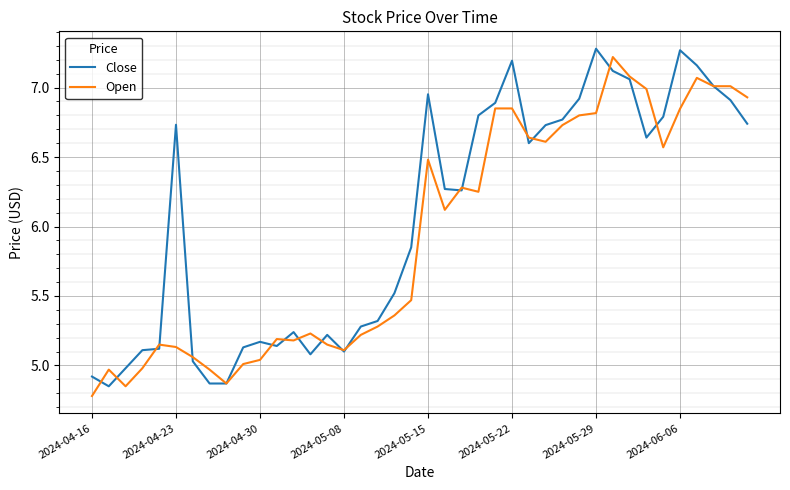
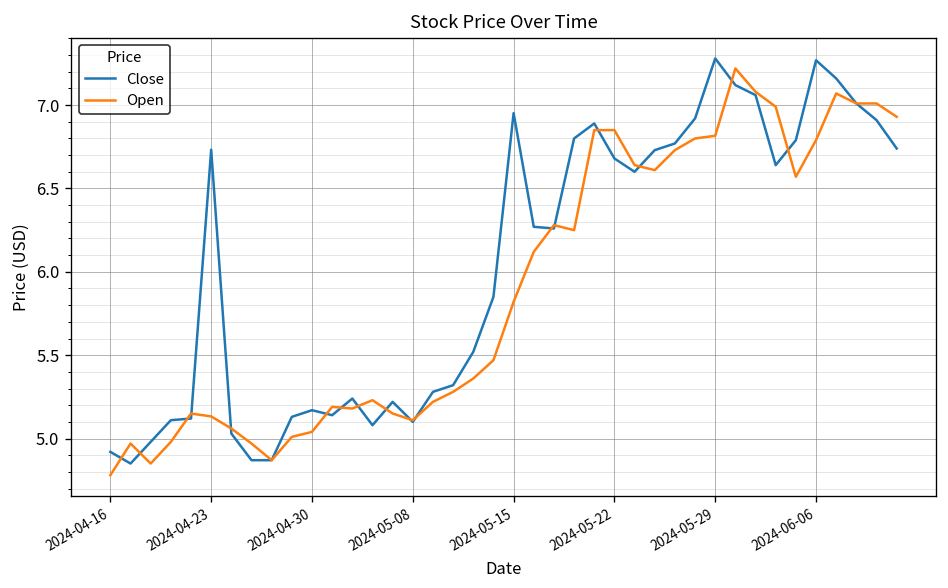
  {
    "Close": {
      "2024-04-16": 4.92,
      "2024-04-23": 6.73,
      "2024-04-30": 5.17,
      "2024-05-15": 6.95,
-     "2024-05-22": 7.19,
+     "2024-05-22": 6.68,
      "2024-05-29": 7.28,
      "2024-06-06": 7.27
    },
    "Open": {
      "2024-04-16": 4.78,
      "2024-04-23": 5.13,
      "2024-04-30": 5.04,
-     "2024-05-15": 6.48,
+     "2024-05-15": 5.82,
      "2024-05-22": 6.85,
      "2024-05-29": 6.82,
-     "2024-06-06": 6.85
+     "2024-06-06": 6.79
    }
  }
